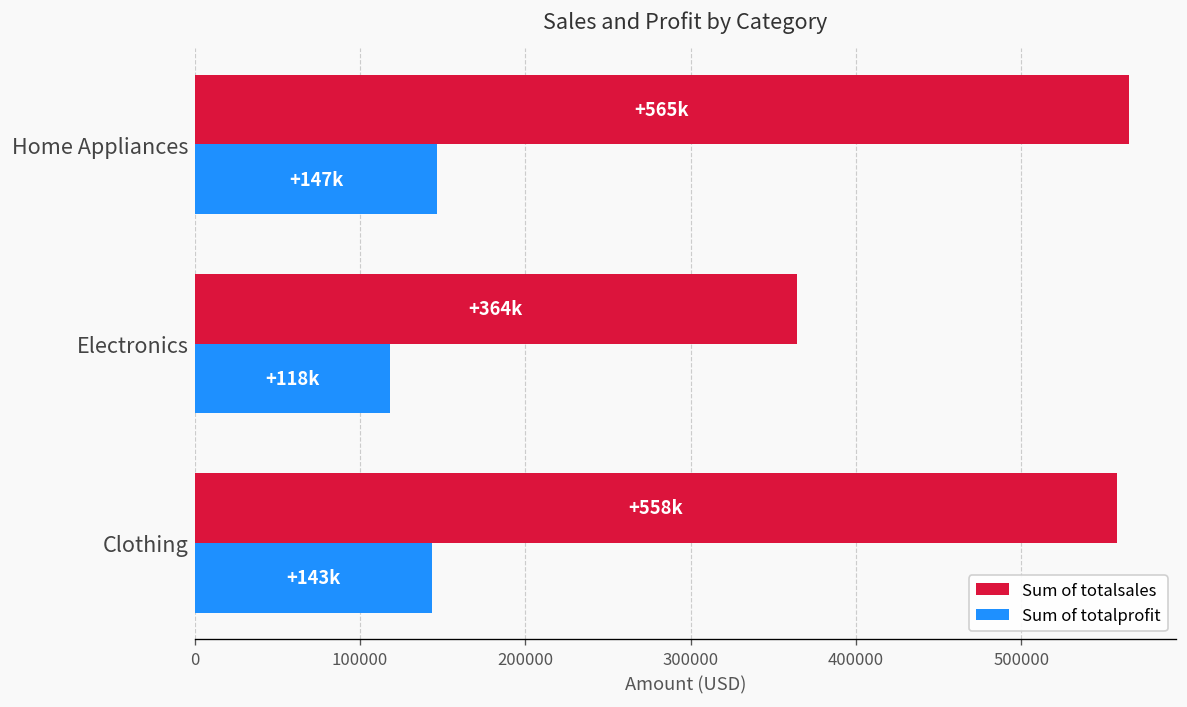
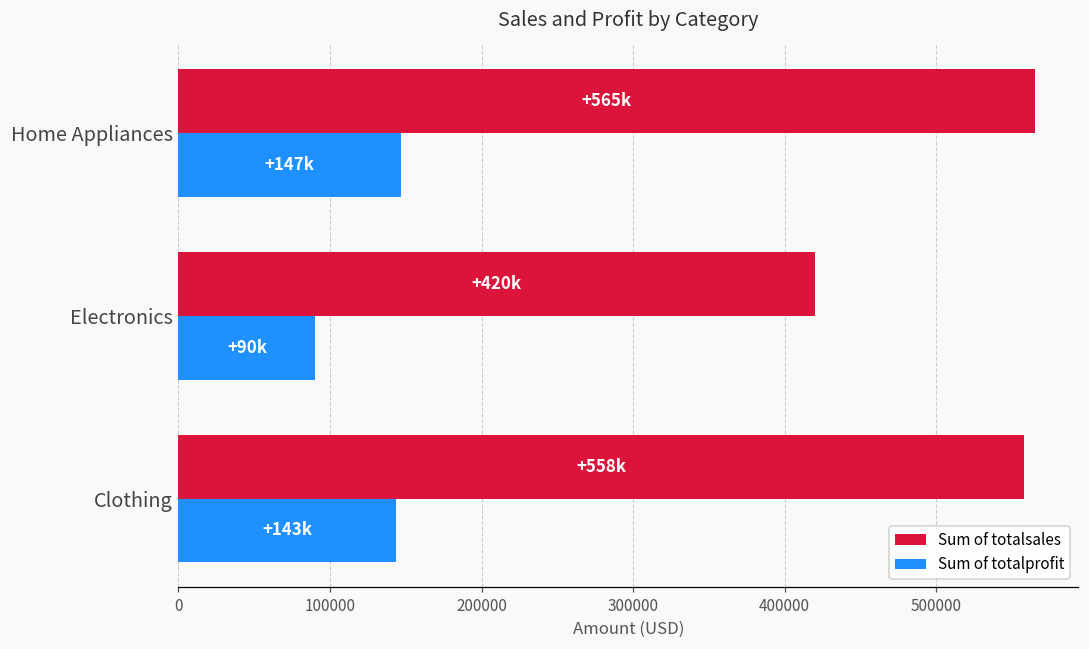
  {
    "Sum of totalsales": {
      "Home Appliances": "+565k",
-     "Electronics": "+364k",
+     "Electronics": "+420k",
      "Clothing": "+558k"
    },
    "Sum of totalprofit": {
      "Home Appliances": "+147k",
-     "Electronics": "+118k",
+     "Electronics": "+90k",
      "Clothing": "+143k"
    }
  }
